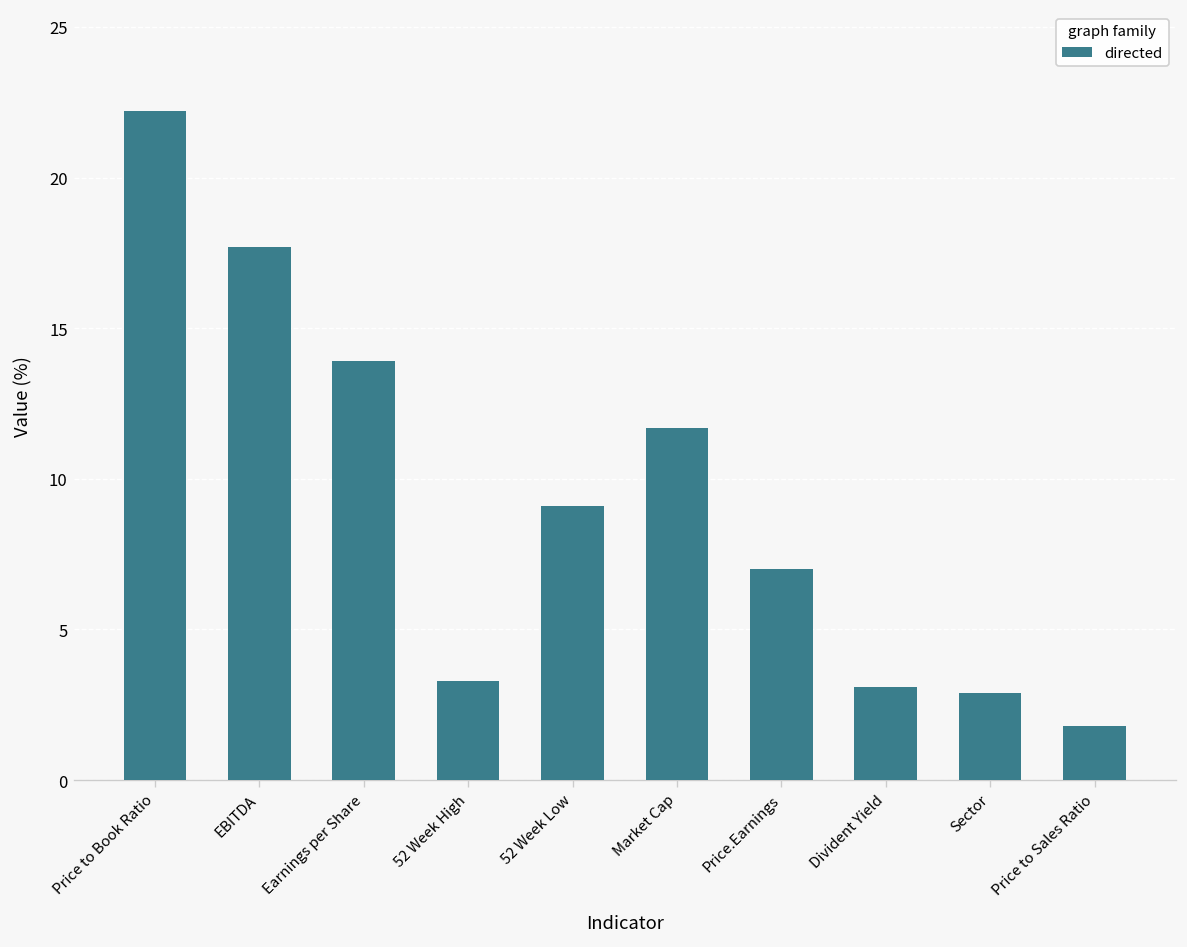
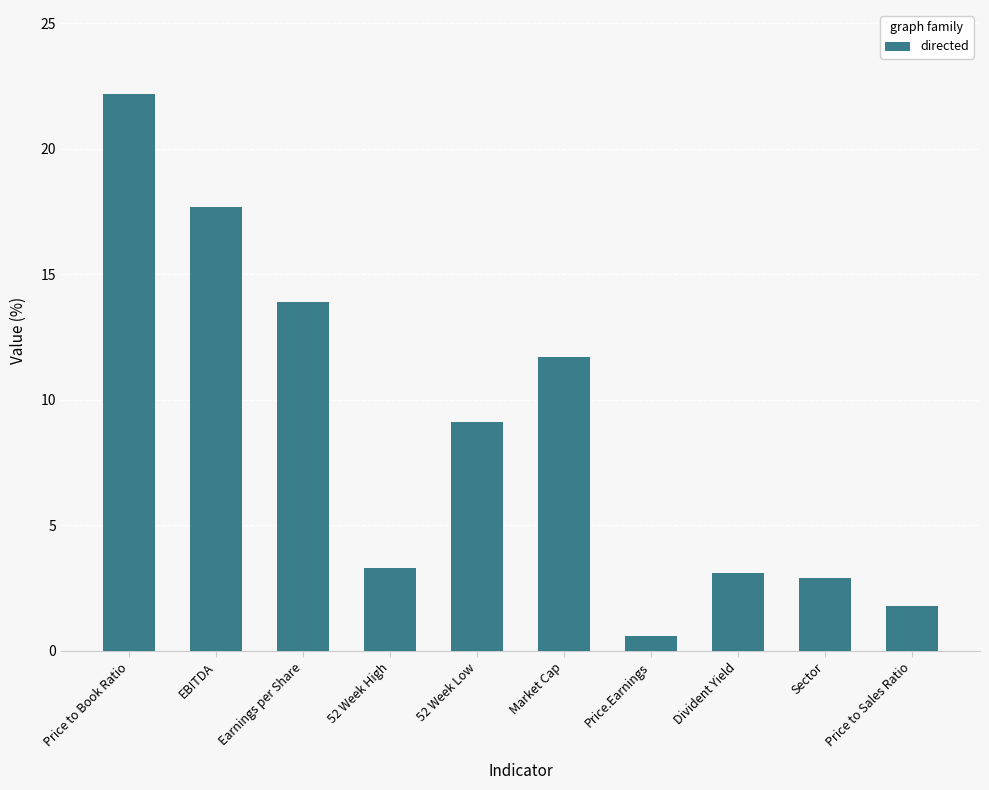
  {
    "Price to Book Ratio": 22.2,
    "EBITDA": 17.7,
    "Earnings per Share": 13.9,
    "52 Week High": 3.3,
    "52 Week Low": 9.1,
    "Market Cap": 11.7,
-   "Price.Earnings": 7.0,
+   "Price.Earnings": 0.6,
    "Divident Yield": 3.1,
    "Sector": 2.9,
    "Price to Sales Ratio": 1.8
  }
